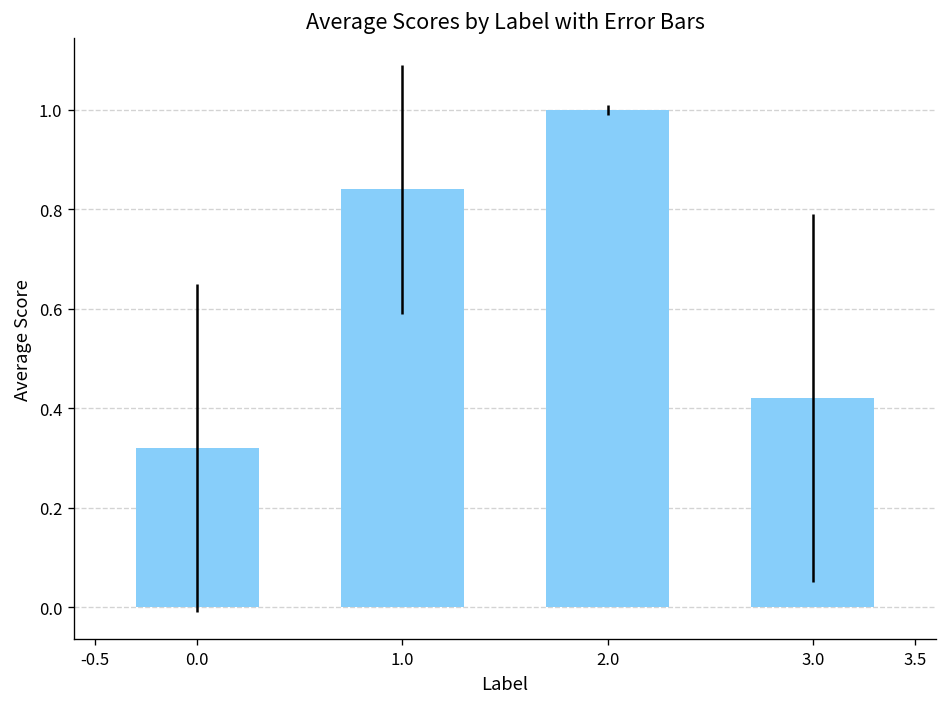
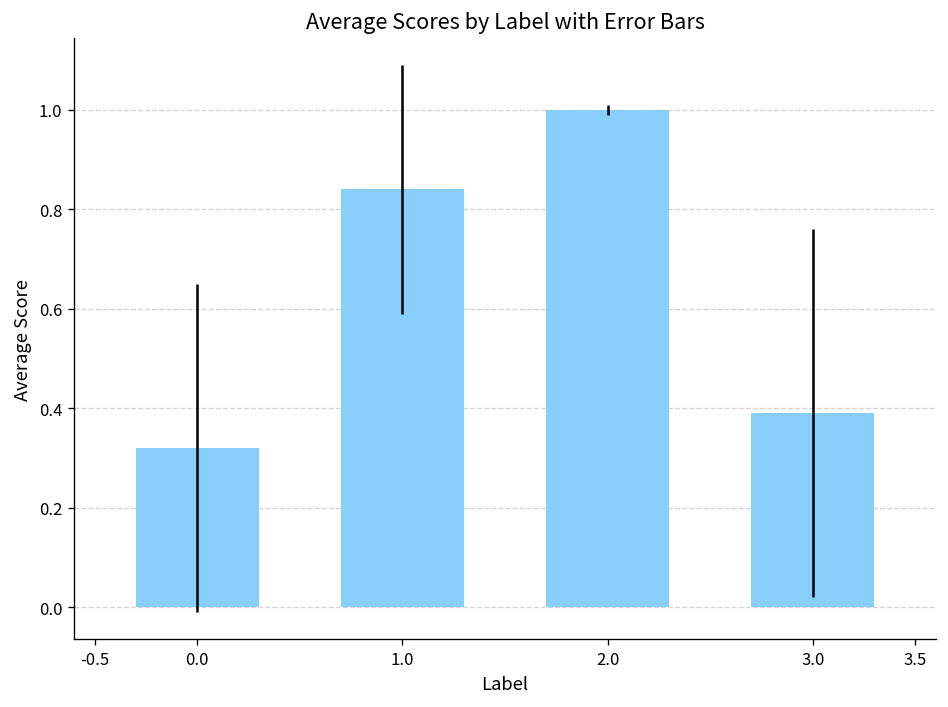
  {
    "0.0": 0.32,
    "1.0": 0.84,
    "2.0": 1.00,
-   "3.0": 0.42
+   "3.0": 0.39
  }
